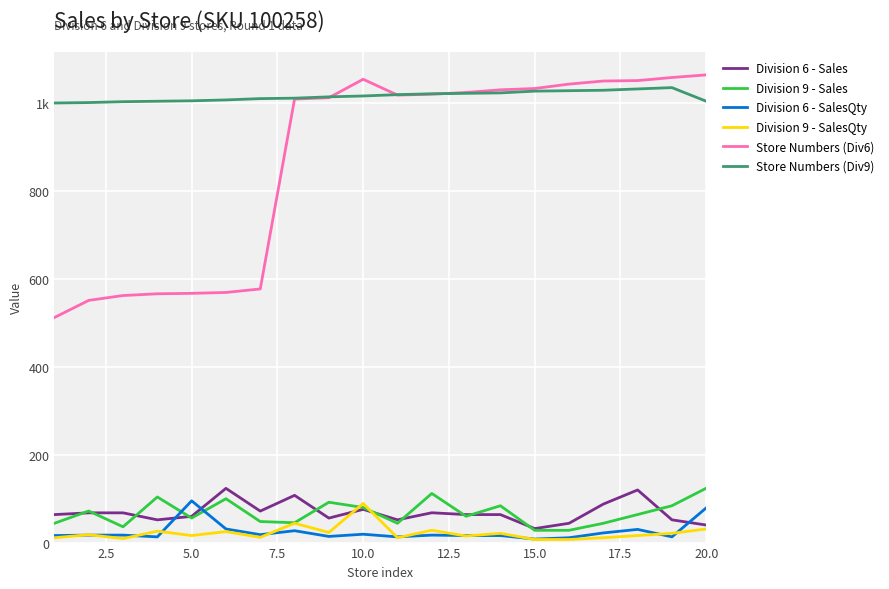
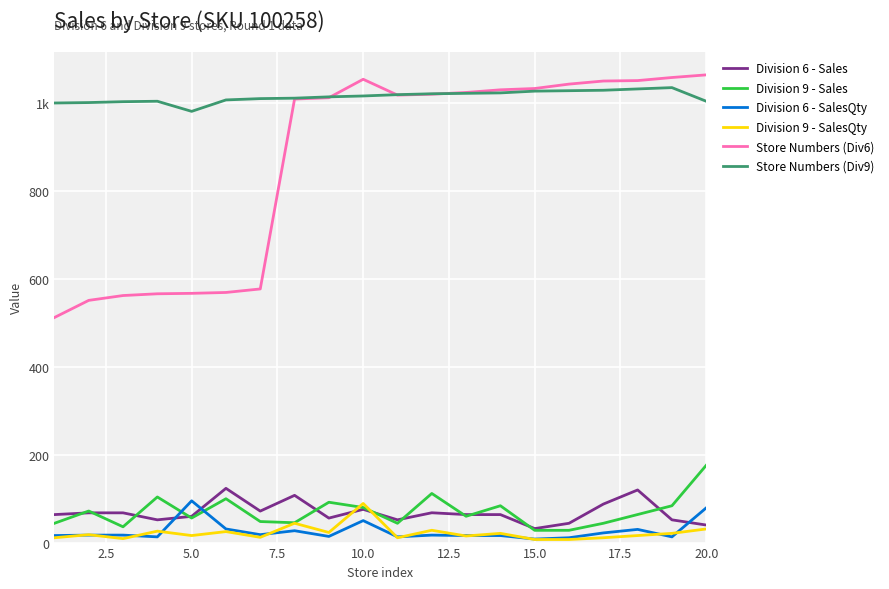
  {
    "Division 6 - Sales": {
      "20.0": 40
    },
    "Division 9 - Sales": {
-     "20.0": 120
+     "20.0": 180
    },
    "Division 6 - SalesQty": {
      "5.0": 100,
-     "10.0": 20,
+     "10.0": 50,
      "20.0": 80
    },
    "Division 9 - SalesQty": {
      "5.0": 20,
      "10.0": 90,
      "20.0": 30
    },
    "Store Numbers (Div6)": {
      "5.0": 570,
      "10.0": 1050,
      "15.0": 1030,
      "20.0": 1060
    },
    "Store Numbers (Div9)": {
-     "5.0": 1010,
+     "5.0": 980,
      "10.0": 1020,
      "15.0": 1030,
      "20.0": 1000
    }
  }
